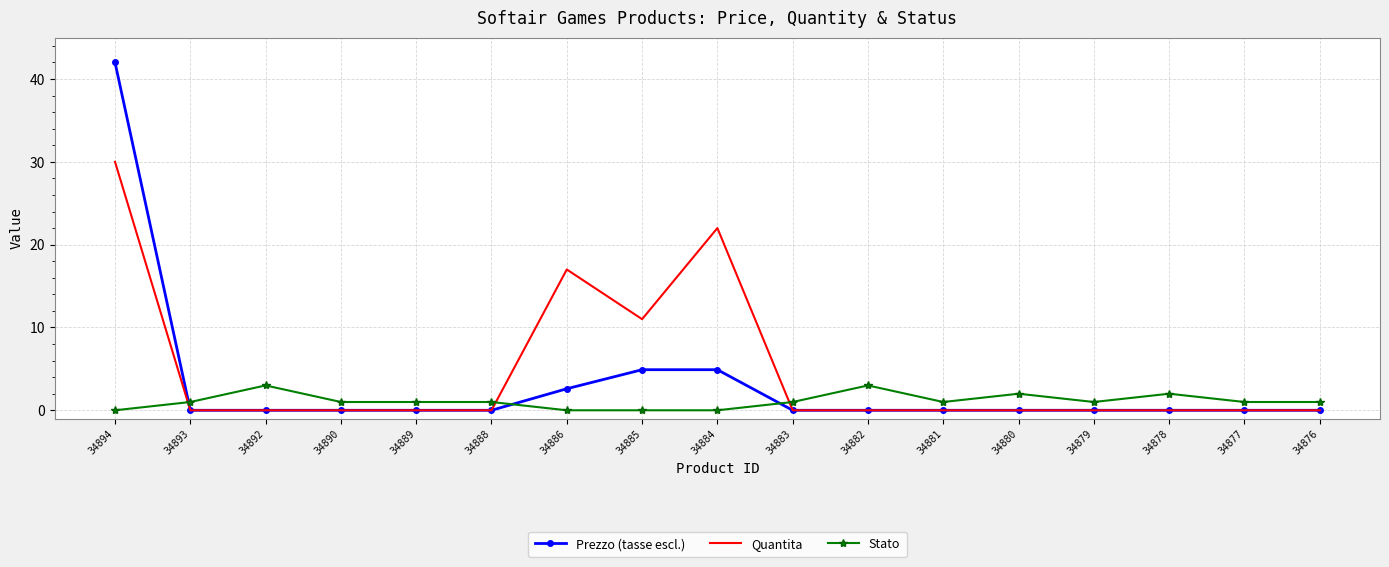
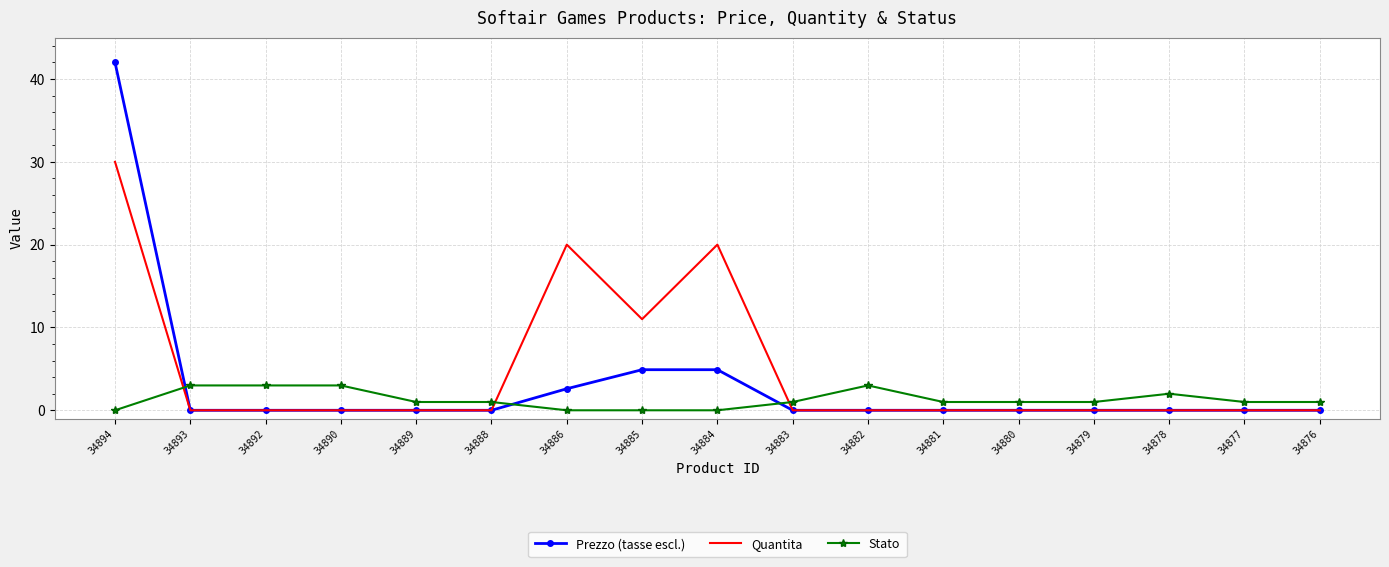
  {
    "Prezzo (tasse escl.)": {
      "34894": 42,
      "34886": 3,
      "34885": 5,
      "34884": 5
    },
    "Quantita": {
      "34894": 30,
-     "34886": 17,
+     "34886": 20,
      "34885": 11,
-     "34884": 22
+     "34884": 20
    },
    "Stato": {
      "34894": 0,
-     "34893": 1,
+     "34893": 3,
      "34892": 3,
-     "34890": 1,
+     "34890": 3,
      "34889": 1,
      "34888": 1,
      "34886": 0,
      "34885": 0,
      "34884": 0,
      "34883": 1,
      "34882": 3,
      "34881": 1,
-     "34880": 2,
+     "34880": 1,
      "34879": 1,
      "34878": 2,
      "34877": 1,
      "34876": 1
    }
  }
